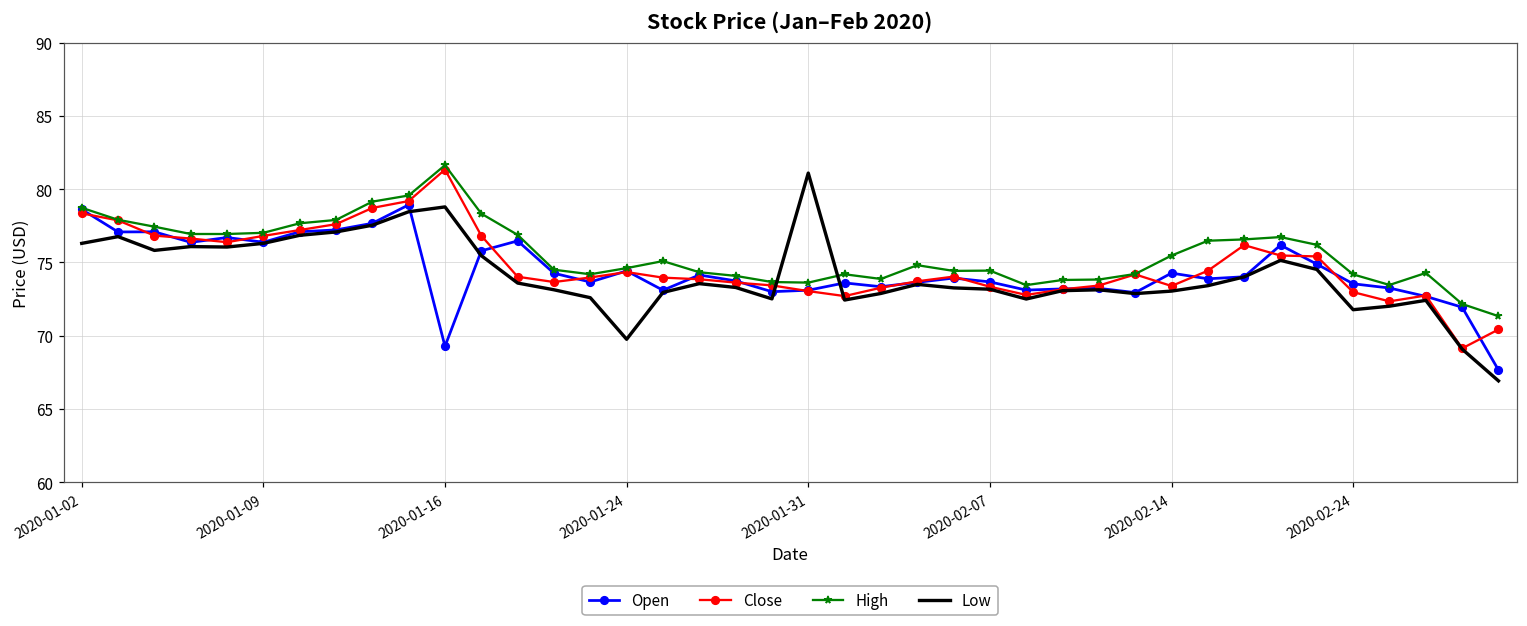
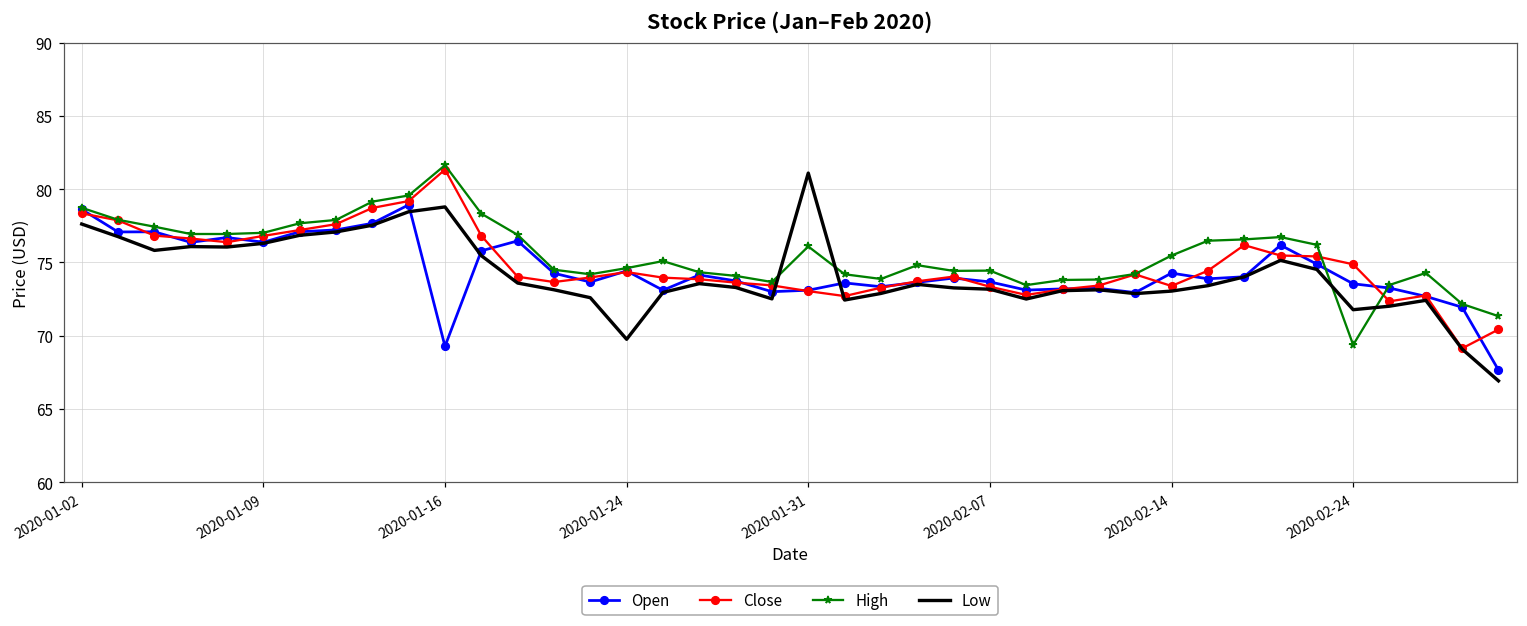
  {
    "Open": {
      "2020-01-16": 69.3,
      "2020-02-07": 73.7,
      "2020-02-14": 74.3,
      "2020-02-24": 73.5
    },
    "Close": {
      "2020-01-02": 78.4,
      "2020-01-09": 76.8,
      "2020-01-16": 81.3,
      "2020-02-14": 73.4,
-     "2020-02-24": 73.0
+     "2020-02-24": 74.9
    },
    "High": {
      "2020-01-09": 77.0,
      "2020-01-16": 81.6,
-     "2020-01-31": 73.6,
+     "2020-01-31": 76.1,
      "2020-02-07": 74.4,
      "2020-02-14": 75.5,
-     "2020-02-24": 74.2
+     "2020-02-24": 69.4
    },
    "Low": {
-     "2020-01-02": 76.3,
+     "2020-01-02": 77.6,
      "2020-01-16": 78.8,
      "2020-01-24": 69.8,
      "2020-01-31": 81.1,
      "2020-02-14": 73.0,
      "2020-02-24": 71.8
    }
  }
